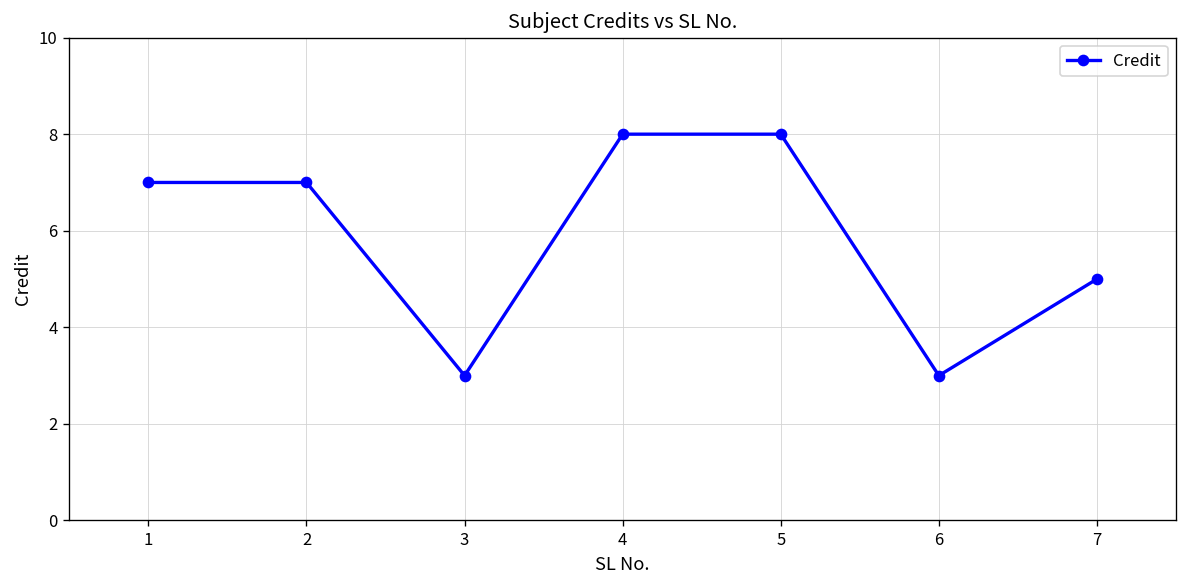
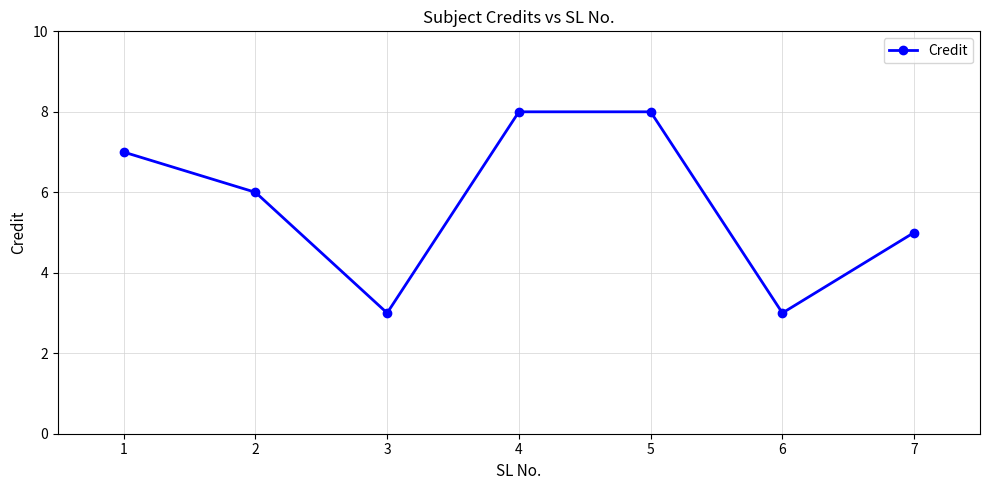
  {
    "1": 7,
-   "2": 7,
+   "2": 6,
    "3": 3,
    "4": 8,
    "5": 8,
    "6": 3,
    "7": 5
  }
